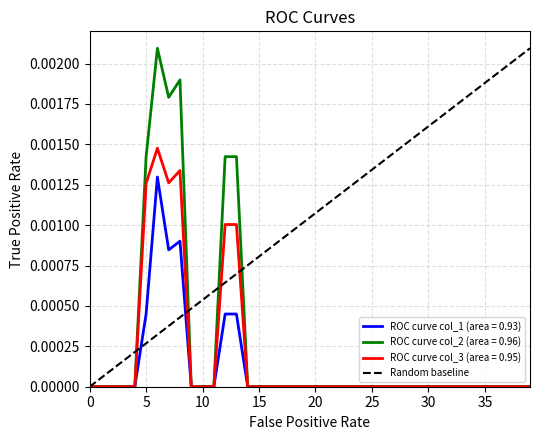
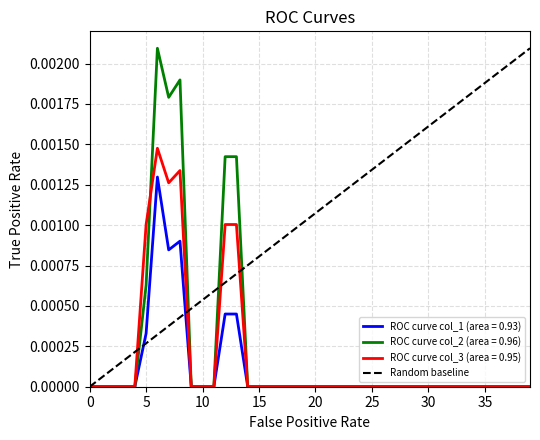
  {
    "ROC curve col_1 (area = 0.93)": {
-     "5": 0.00045
+     "5": 0.00033
    },
    "ROC curve col_2 (area = 0.96)": {
-     "5": 0.00142
+     "5": 0.00063
    },
    "ROC curve col_3 (area = 0.95)": {
-     "5": 0.00126
+     "5": 0.00100
    }
  }
